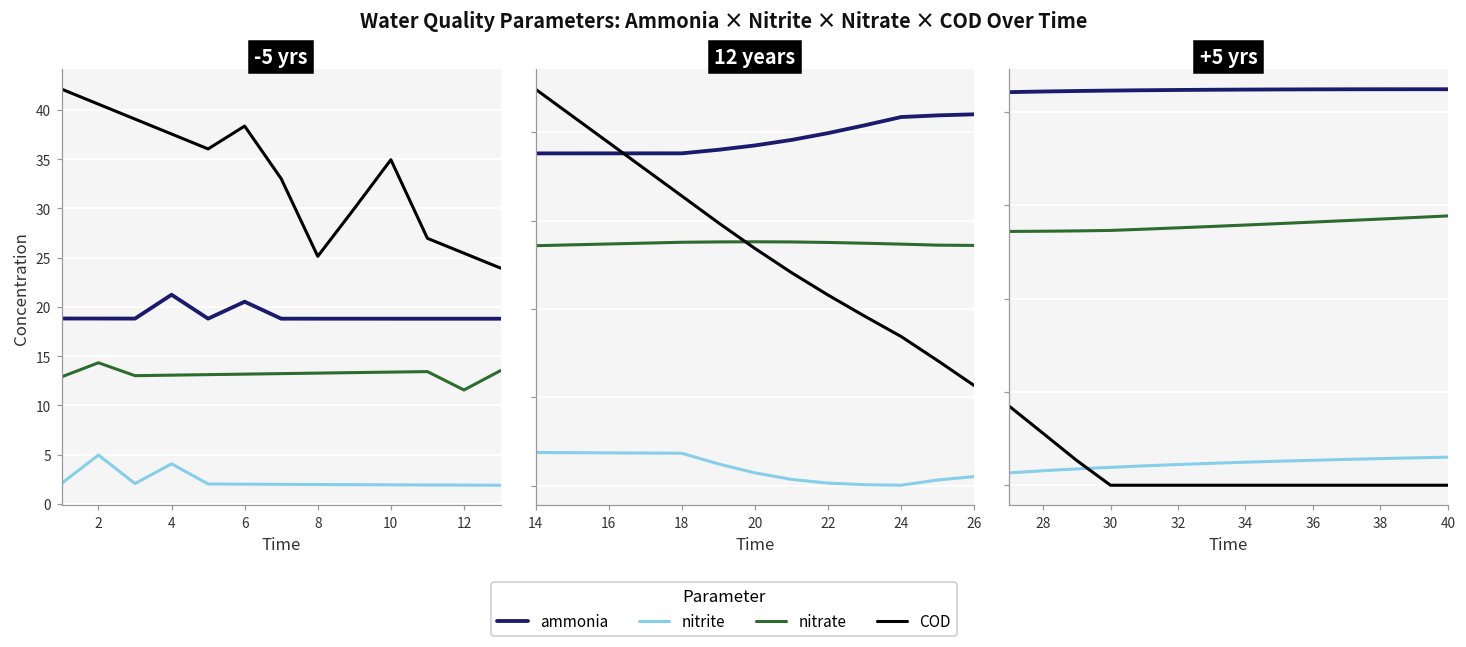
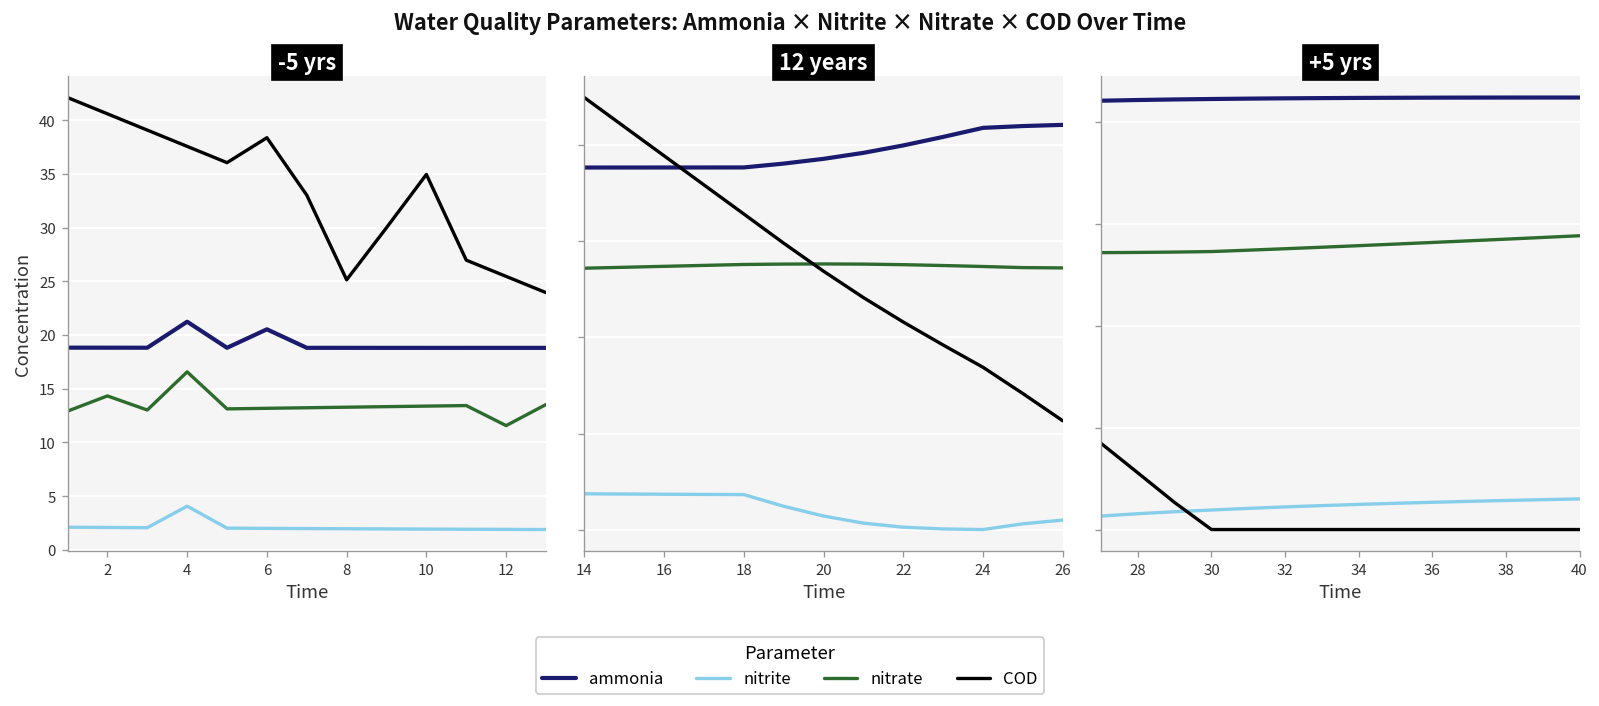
  {
    "-5 yrs": {
      "ammonia": {
        "2": 19,
        "4": 21,
        "6": 21,
        "8": 19,
        "10": 19,
        "12": 19
      },
      "nitrite": {
-       "2": 5,
+       "2": 2,
        "4": 4,
        "6": 2,
        "8": 2,
        "10": 2,
        "12": 2
      },
      "nitrate": {
        "2": 14,
-       "4": 13,
+       "4": 17,
        "6": 13,
        "8": 13,
        "10": 13,
        "12": 12
      },
      "COD": {
        "2": 41,
        "4": 38,
        "6": 38,
        "8": 25,
        "10": 35,
        "12": 25
      }
    }
  }
